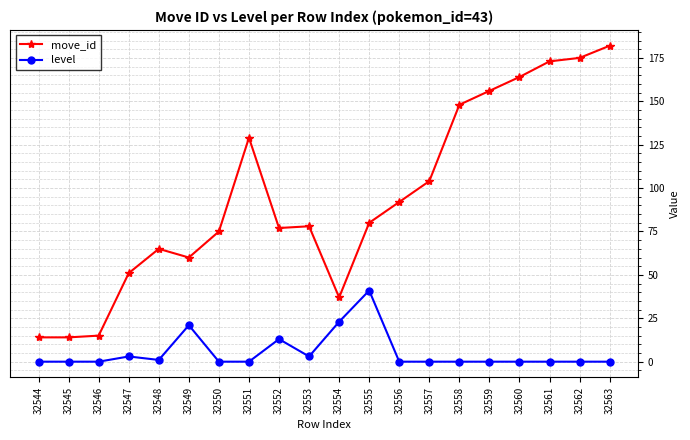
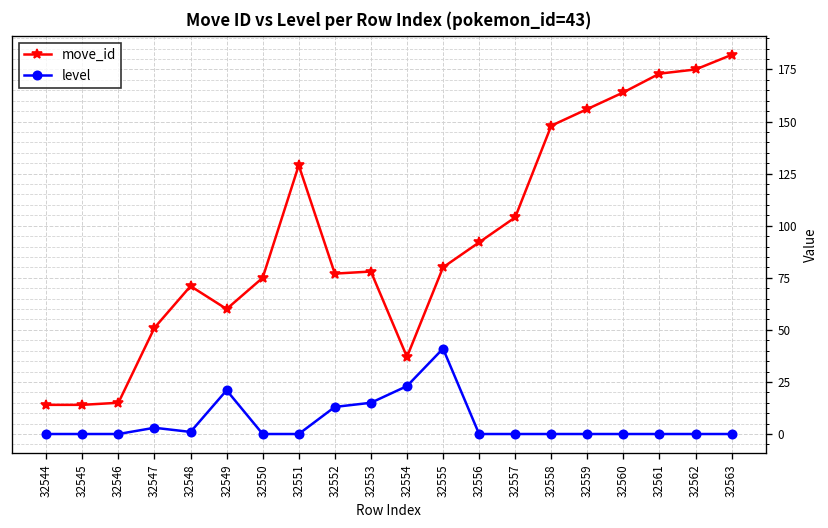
  {
    "move_id": {
      "32544": 14,
      "32545": 14,
      "32546": 15,
      "32547": 51,
-     "32548": 65,
+     "32548": 71,
      "32549": 60,
      "32550": 75,
      "32551": 129,
      "32552": 77,
      "32553": 78,
      "32554": 37,
      "32555": 80,
      "32556": 92,
      "32557": 104,
      "32558": 148,
      "32559": 156,
      "32560": 164,
      "32561": 173,
      "32562": 175,
      "32563": 182
    },
    "level": {
      "32544": 0,
      "32545": 0,
      "32546": 0,
      "32547": 3,
      "32548": 1,
      "32549": 21,
      "32550": 0,
      "32551": 0,
      "32552": 13,
-     "32553": 3,
+     "32553": 15,
      "32554": 23,
      "32555": 41,
      "32556": 0,
      "32557": 0,
      "32558": 0,
      "32559": 0,
      "32560": 0,
      "32561": 0,
      "32562": 0,
      "32563": 0
    }
  }
